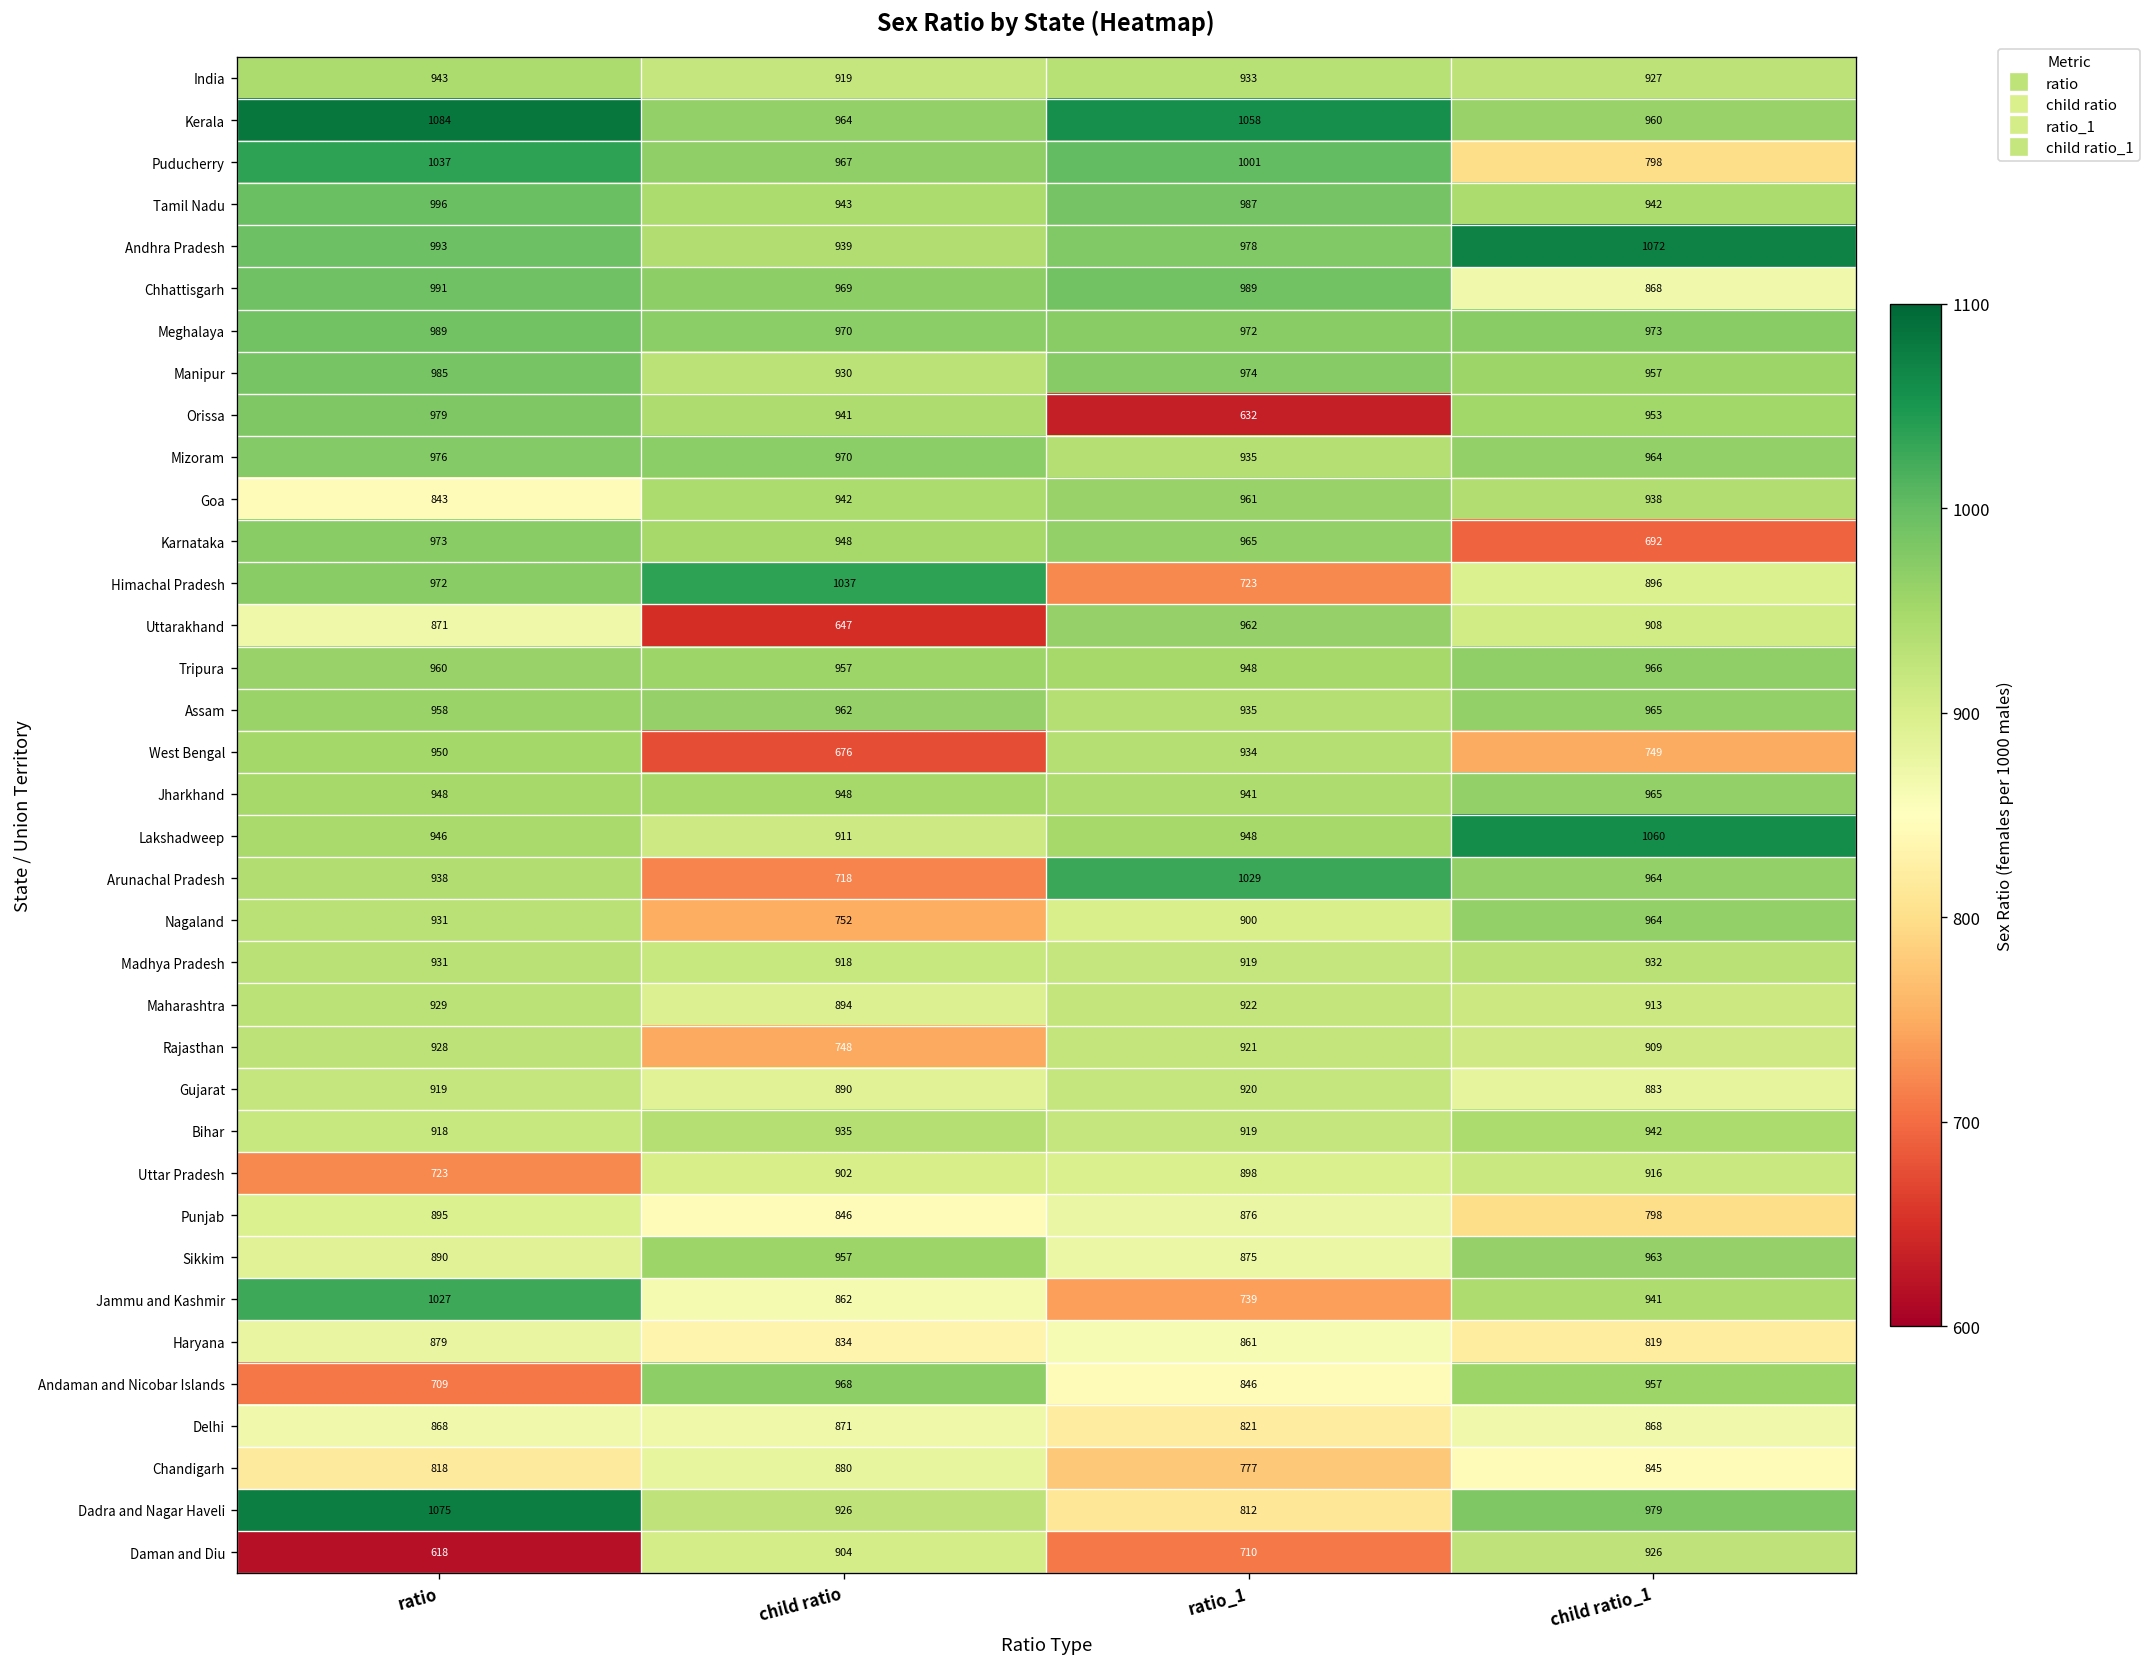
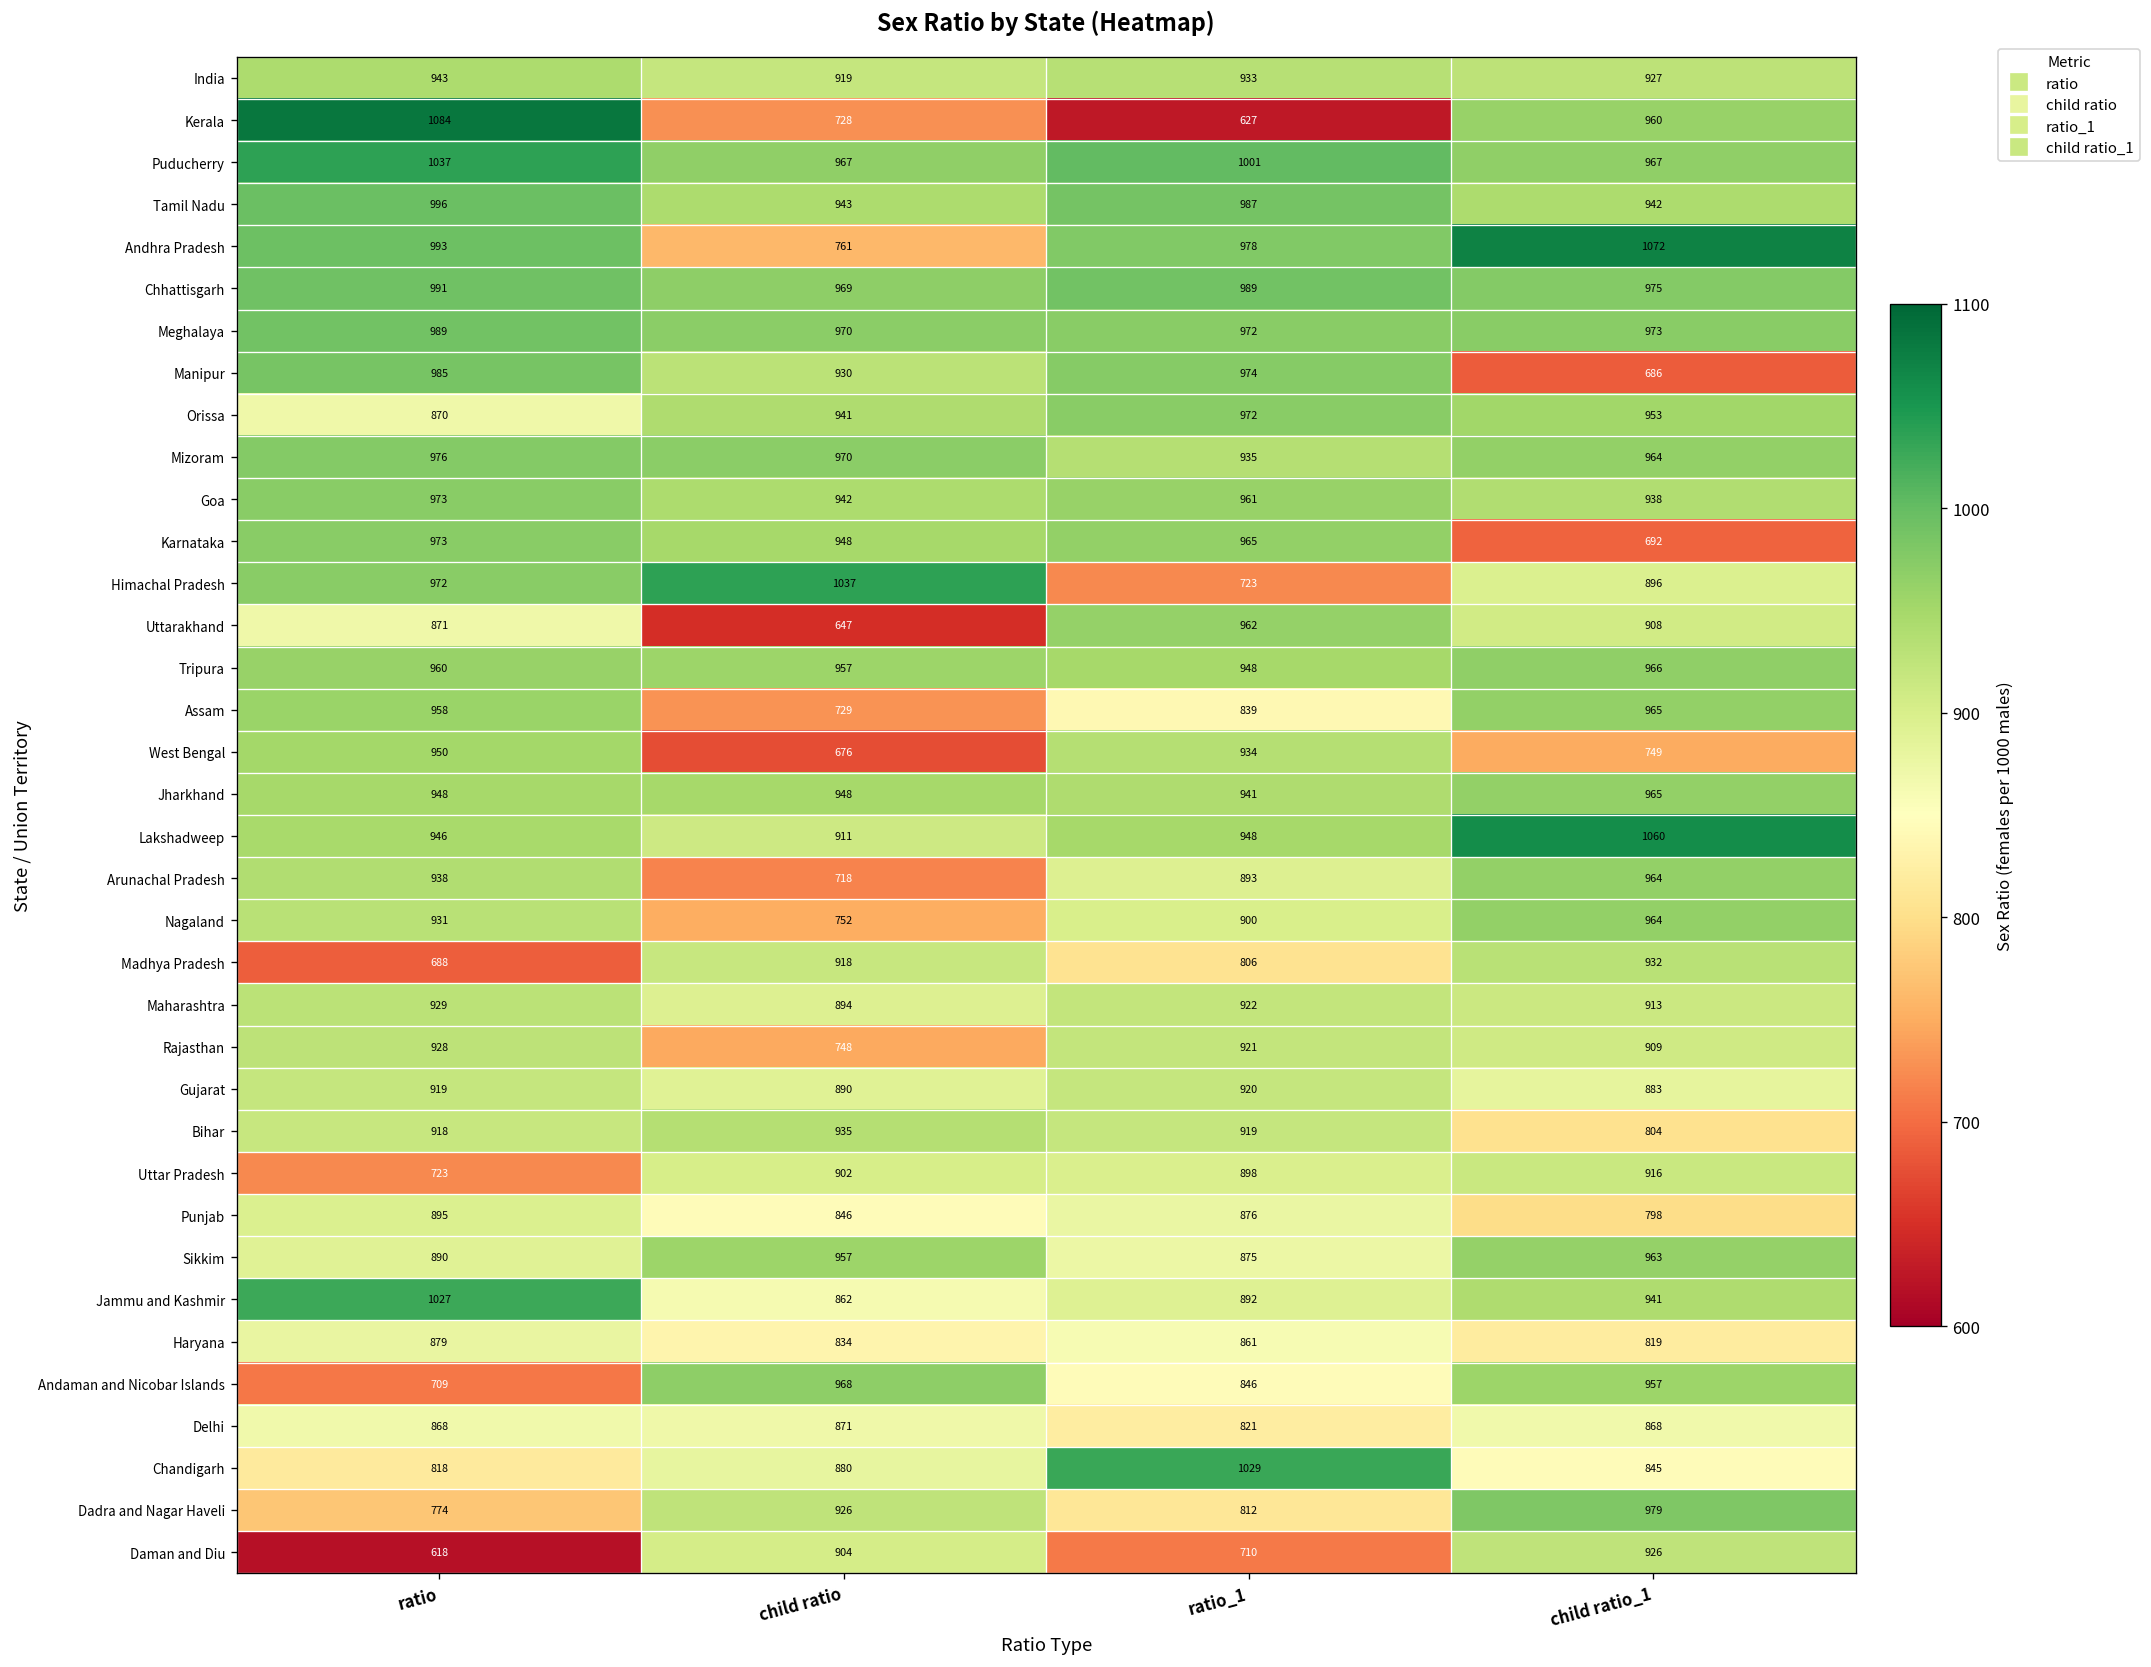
  {
    "India": {
      "ratio": 943,
      "child ratio": 919,
      "ratio_1": 933,
      "child ratio_1": 927
    },
    "Kerala": {
      "ratio": 1084,
-     "child ratio": 964,
-     "ratio_1": 1058,
+     "child ratio": 728,
+     "ratio_1": 627,
      "child ratio_1": 960
    },
    "Puducherry": {
      "ratio": 1037,
      "child ratio": 967,
      "ratio_1": 1001,
-     "child ratio_1": 798
+     "child ratio_1": 967
    },
    "Tamil Nadu": {
      "ratio": 996,
      "child ratio": 943,
      "ratio_1": 987,
      "child ratio_1": 942
    },
    "Andhra Pradesh": {
      "ratio": 993,
-     "child ratio": 939,
+     "child ratio": 761,
      "ratio_1": 978,
      "child ratio_1": 1072
    },
    "Chhattisgarh": {
      "ratio": 991,
      "child ratio": 969,
      "ratio_1": 989,
-     "child ratio_1": 868
+     "child ratio_1": 975
    },
    "Meghalaya": {
      "ratio": 989,
      "child ratio": 970,
      "ratio_1": 972,
      "child ratio_1": 973
    },
    "Manipur": {
      "ratio": 985,
      "child ratio": 930,
      "ratio_1": 974,
-     "child ratio_1": 957
+     "child ratio_1": 686
    },
    "Orissa": {
-     "ratio": 979,
+     "ratio": 870,
      "child ratio": 941,
-     "ratio_1": 632,
+     "ratio_1": 972,
      "child ratio_1": 953
    },
    "Mizoram": {
      "ratio": 976,
      "child ratio": 970,
      "ratio_1": 935,
      "child ratio_1": 964
    },
    "Goa": {
-     "ratio": 843,
+     "ratio": 973,
      "child ratio": 942,
      "ratio_1": 961,
      "child ratio_1": 938
    },
    "Karnataka": {
      "ratio": 973,
      "child ratio": 948,
      "ratio_1": 965,
      "child ratio_1": 692
    },
    "Himachal Pradesh": {
      "ratio": 972,
      "child ratio": 1037,
      "ratio_1": 723,
      "child ratio_1": 896
    },
    "Uttarakhand": {
      "ratio": 871,
      "child ratio": 647,
      "ratio_1": 962,
      "child ratio_1": 908
    },
    "Tripura": {
      "ratio": 960,
      "child ratio": 957,
      "ratio_1": 948,
      "child ratio_1": 966
    },
    "Assam": {
      "ratio": 958,
-     "child ratio": 962,
-     "ratio_1": 935,
+     "child ratio": 729,
+     "ratio_1": 839,
      "child ratio_1": 965
    },
    "West Bengal": {
      "ratio": 950,
      "child ratio": 676,
      "ratio_1": 934,
      "child ratio_1": 749
    },
    "Jharkhand": {
      "ratio": 948,
      "child ratio": 948,
      "ratio_1": 941,
      "child ratio_1": 965
    },
    "Lakshadweep": {
      "ratio": 946,
      "child ratio": 911,
      "ratio_1": 948,
      "child ratio_1": 1060
    },
    "Arunachal Pradesh": {
      "ratio": 938,
      "child ratio": 718,
-     "ratio_1": 1029,
+     "ratio_1": 893,
      "child ratio_1": 964
    },
    "Nagaland": {
      "ratio": 931,
      "child ratio": 752,
      "ratio_1": 900,
      "child ratio_1": 964
    },
    "Madhya Pradesh": {
-     "ratio": 931,
+     "ratio": 688,
      "child ratio": 918,
-     "ratio_1": 919,
+     "ratio_1": 806,
      "child ratio_1": 932
    },
    "Maharashtra": {
      "ratio": 929,
      "child ratio": 894,
      "ratio_1": 922,
      "child ratio_1": 913
    },
    "Rajasthan": {
      "ratio": 928,
      "child ratio": 748,
      "ratio_1": 921,
      "child ratio_1": 909
    },
    "Gujarat": {
      "ratio": 919,
      "child ratio": 890,
      "ratio_1": 920,
      "child ratio_1": 883
    },
    "Bihar": {
      "ratio": 918,
      "child ratio": 935,
      "ratio_1": 919,
-     "child ratio_1": 942
+     "child ratio_1": 804
    },
    "Uttar Pradesh": {
      "ratio": 723,
      "child ratio": 902,
      "ratio_1": 898,
      "child ratio_1": 916
    },
    "Punjab": {
      "ratio": 895,
      "child ratio": 846,
      "ratio_1": 876,
      "child ratio_1": 798
    },
    "Sikkim": {
      "ratio": 890,
      "child ratio": 957,
      "ratio_1": 875,
      "child ratio_1": 963
    },
    "Jammu and Kashmir": {
      "ratio": 1027,
      "child ratio": 862,
-     "ratio_1": 739,
+     "ratio_1": 892,
      "child ratio_1": 941
    },
    "Haryana": {
      "ratio": 879,
      "child ratio": 834,
      "ratio_1": 861,
      "child ratio_1": 819
    },
    "Andaman and Nicobar Islands": {
      "ratio": 709,
      "child ratio": 968,
      "ratio_1": 846,
      "child ratio_1": 957
    },
    "Delhi": {
      "ratio": 868,
      "child ratio": 871,
      "ratio_1": 821,
      "child ratio_1": 868
    },
    "Chandigarh": {
      "ratio": 818,
      "child ratio": 880,
-     "ratio_1": 777,
+     "ratio_1": 1029,
      "child ratio_1": 845
    },
    "Dadra and Nagar Haveli": {
-     "ratio": 1075,
+     "ratio": 774,
      "child ratio": 926,
      "ratio_1": 812,
      "child ratio_1": 979
    },
    "Daman and Diu": {
      "ratio": 618,
      "child ratio": 904,
      "ratio_1": 710,
      "child ratio_1": 926
    }
  }
